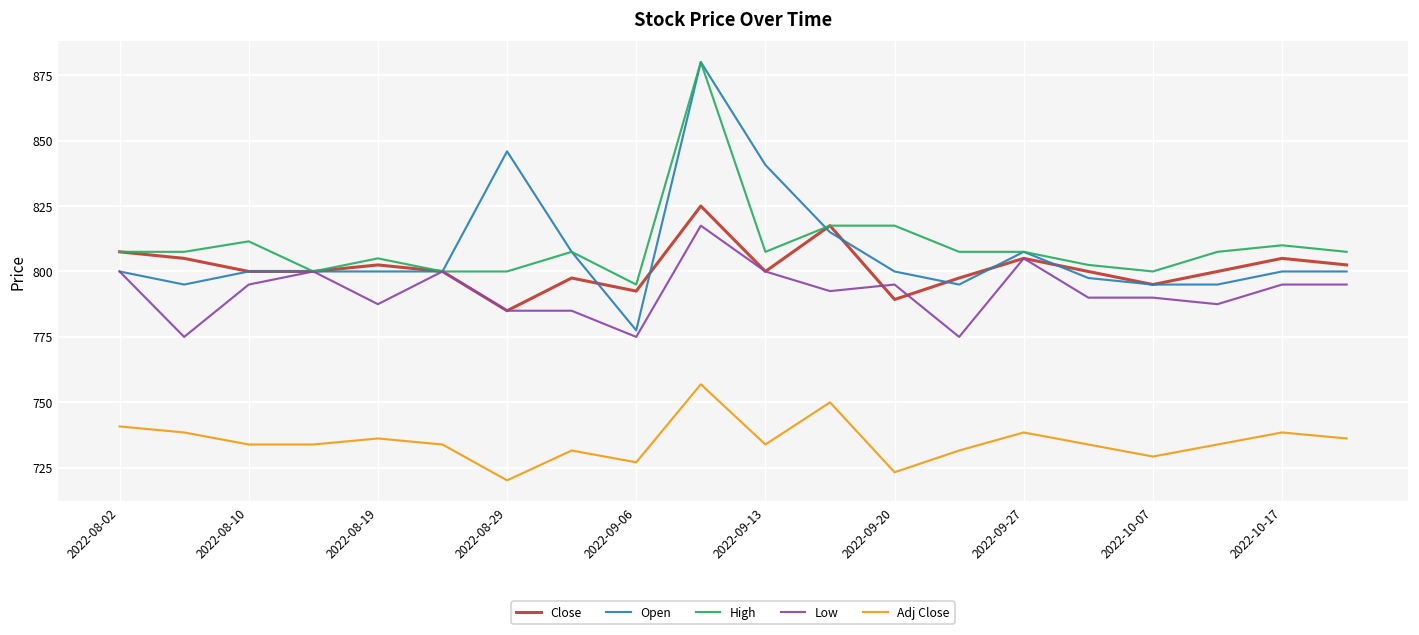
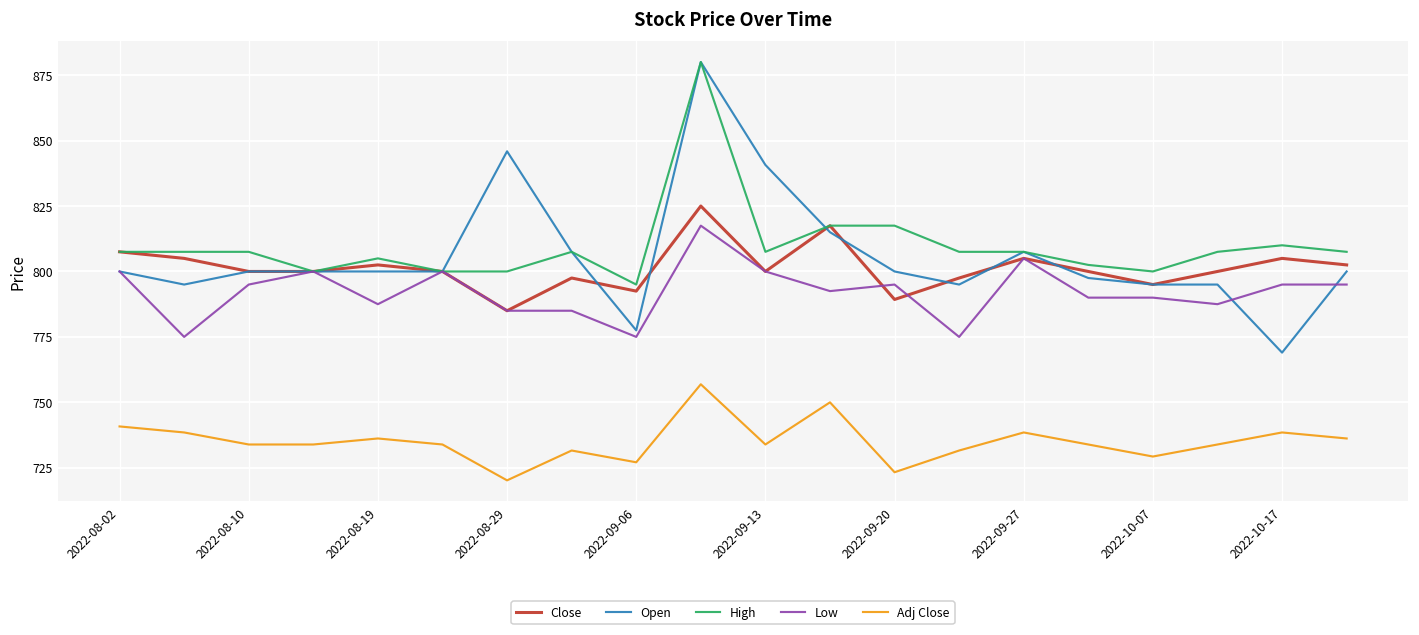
  {
    "Close": {
      "2022-08-19": 803,
      "2022-09-06": 793,
      "2022-09-20": 789,
      "2022-10-17": 805
    },
    "Open": {
      "2022-08-19": 800,
      "2022-08-29": 846,
      "2022-09-06": 778,
      "2022-09-13": 841,
      "2022-09-20": 800,
-     "2022-10-17": 800
+     "2022-10-17": 769
    },
    "High": {
-     "2022-08-10": 812,
+     "2022-08-10": 808,
      "2022-08-19": 805,
      "2022-08-29": 800,
      "2022-09-06": 795,
      "2022-09-13": 808,
      "2022-09-20": 818,
      "2022-10-07": 800,
      "2022-10-17": 810
    },
    "Low": {
      "2022-08-10": 795,
      "2022-08-19": 788,
      "2022-09-06": 775,
      "2022-09-20": 795,
      "2022-10-07": 790,
      "2022-10-17": 795
    },
    "Adj Close": {
      "2022-08-02": 741,
      "2022-08-10": 734,
      "2022-08-19": 736,
      "2022-08-29": 720,
      "2022-09-06": 727,
      "2022-09-13": 734,
      "2022-09-20": 723,
      "2022-09-27": 739,
      "2022-10-07": 729,
      "2022-10-17": 739
    }
  }
